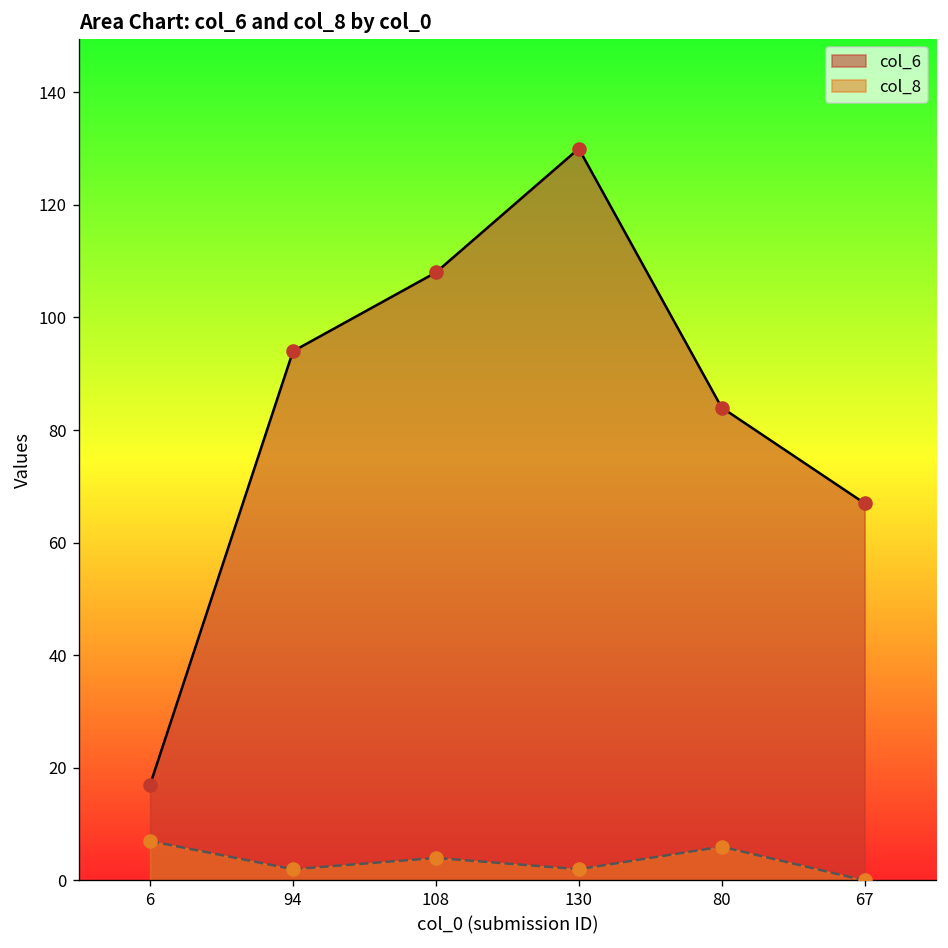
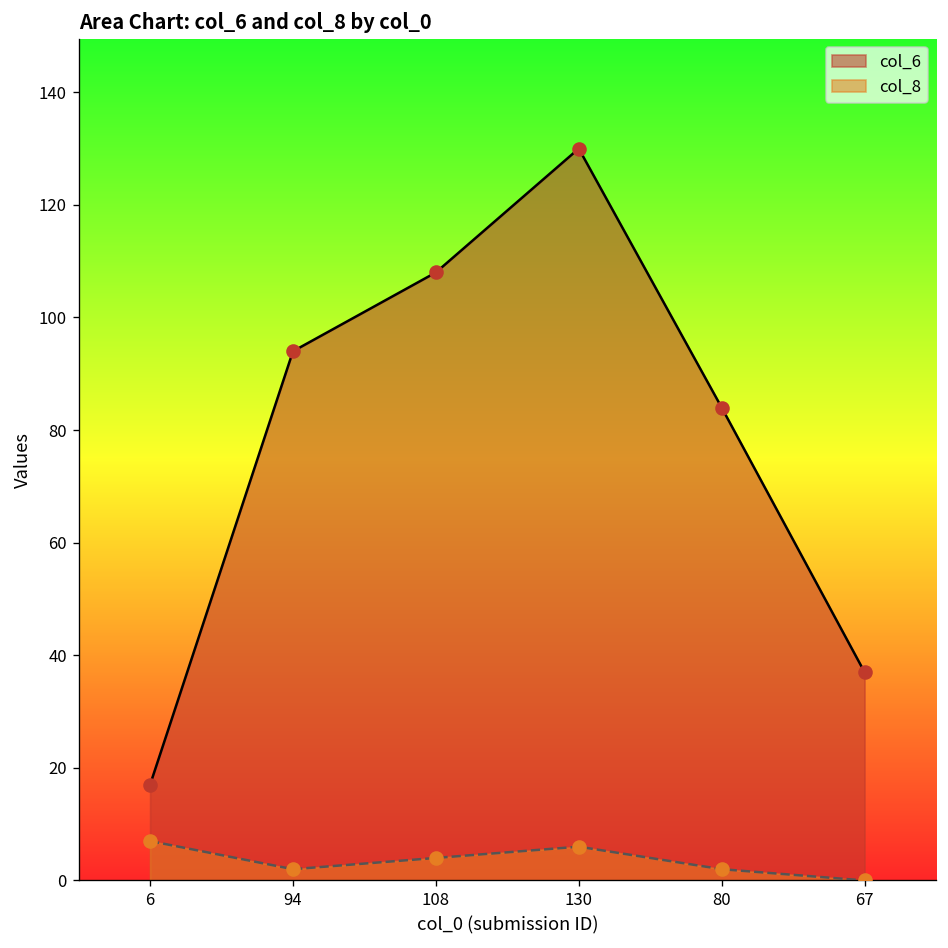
  {
    "col_6": {
      "6": 17,
      "94": 94,
      "108": 108,
      "130": 130,
      "80": 84,
-     "67": 67
+     "67": 37
    },
    "col_8": {
      "6": 7,
      "94": 2,
      "108": 4,
-     "130": 2,
-     "80": 6,
+     "130": 6,
+     "80": 2,
      "67": 0
    }
  }
